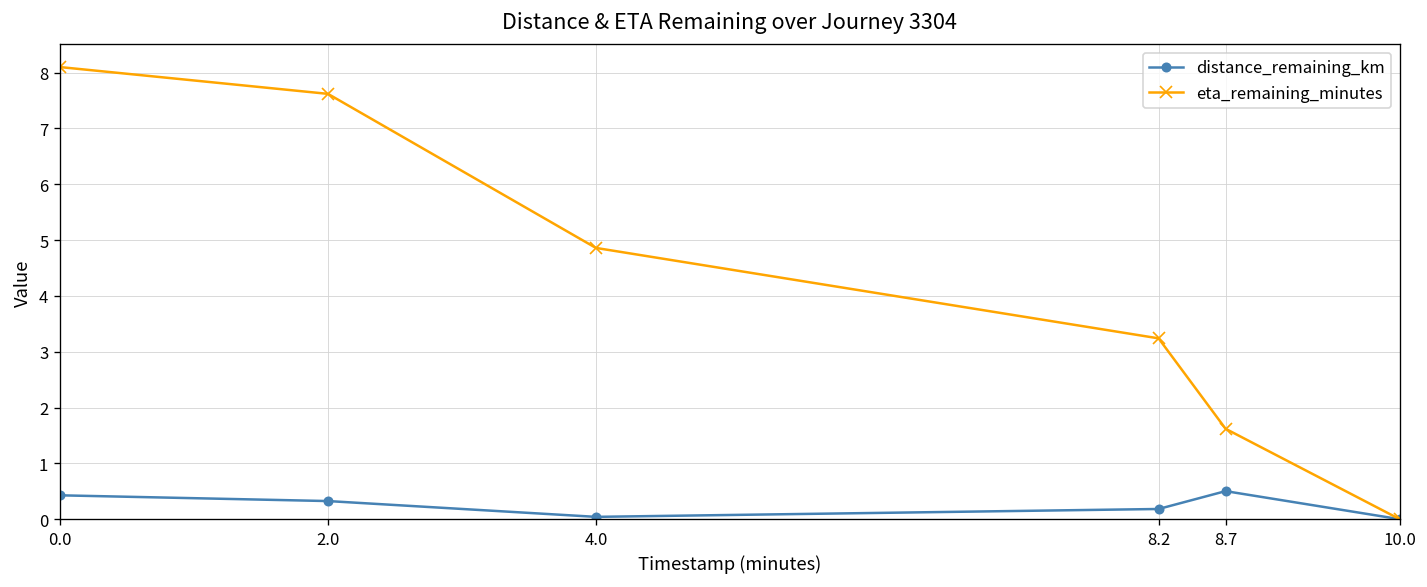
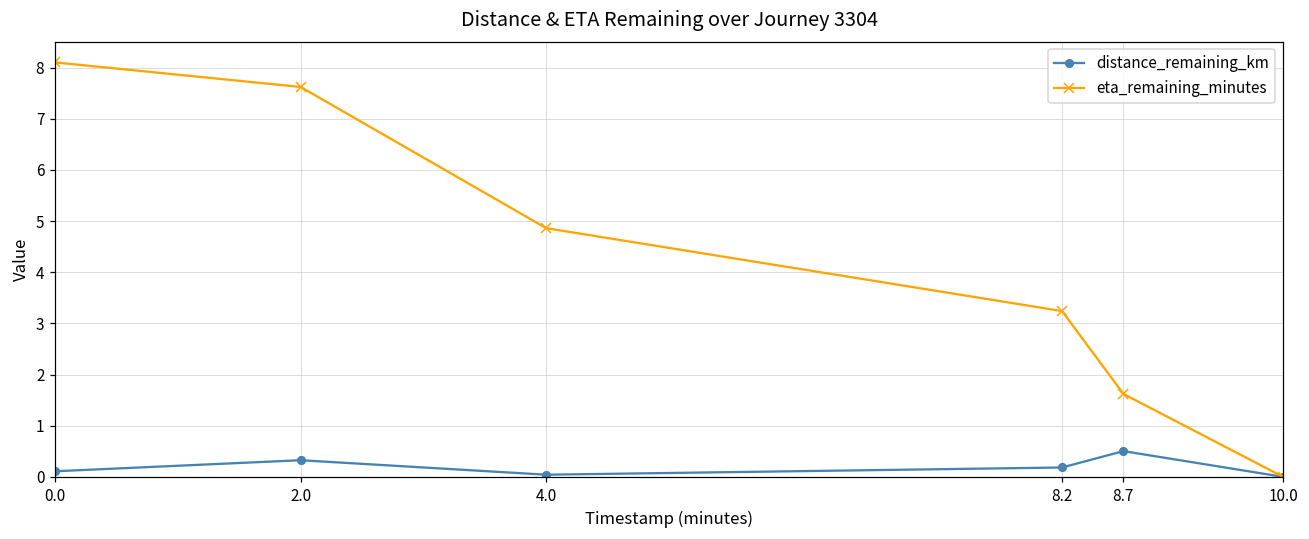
  {
    "distance_remaining_km": {
-     "0.0": 0.4,
+     "0.0": 0.1,
      "2.0": 0.3,
      "4.0": 0.0,
      "8.2": 0.2,
      "8.7": 0.5
    },
    "eta_remaining_minutes": {
      "0.0": 8.1,
      "2.0": 7.6,
      "4.0": 4.9,
      "8.2": 3.2,
      "8.7": 1.6
    }
  }
